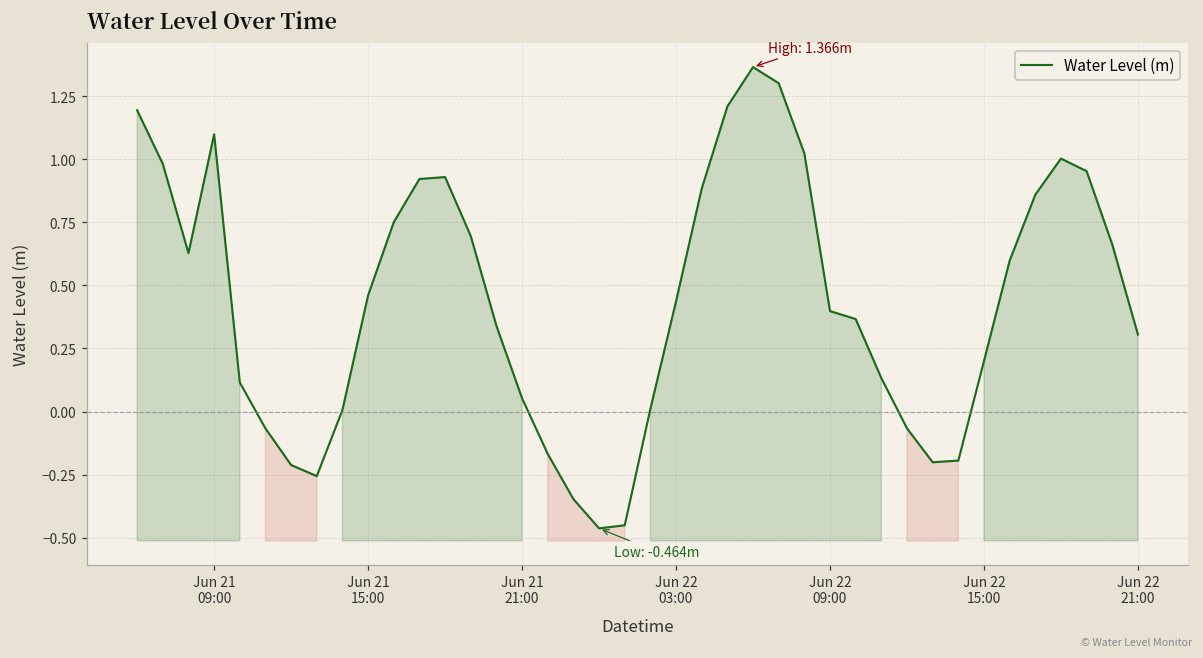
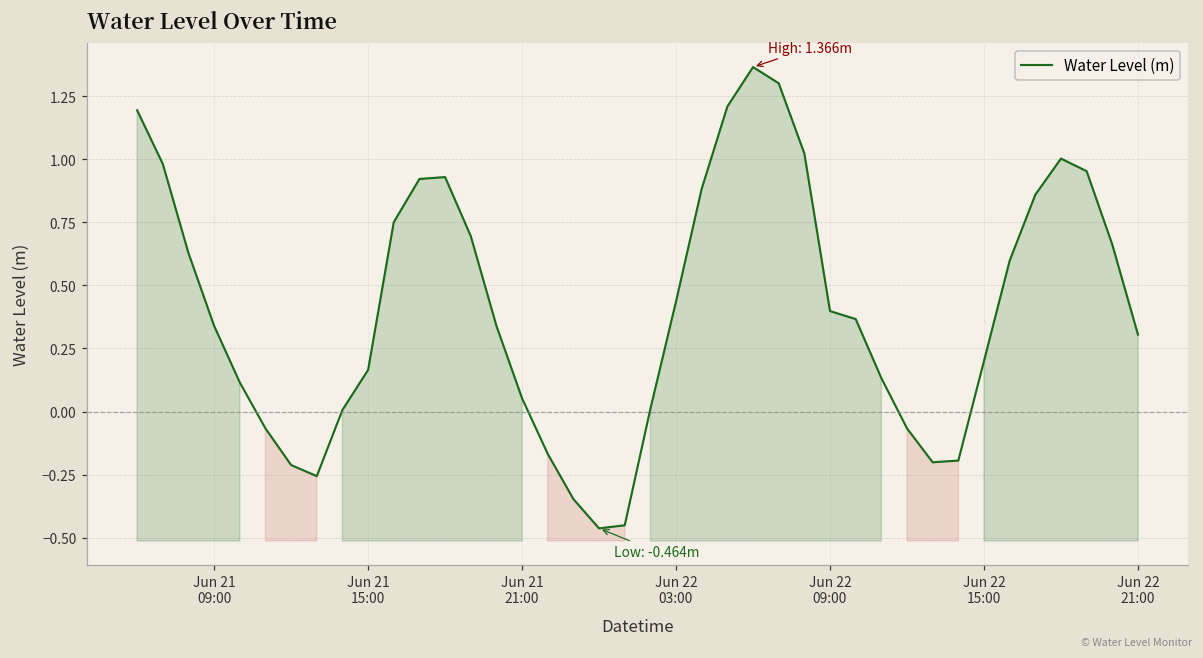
  {
-   "Jun 21 09:00": 1.10,
-   "Jun 21 15:00": 0.46,
+   "Jun 21 09:00": 0.34,
+   "Jun 21 15:00": 0.16,
    "Jun 21 21:00": 0.05,
    "Jun 22 03:00": 0.44,
    "Jun 22 09:00": 0.40,
    "Jun 22 15:00": 0.20,
    "Jun 22 21:00": 0.31
  }
